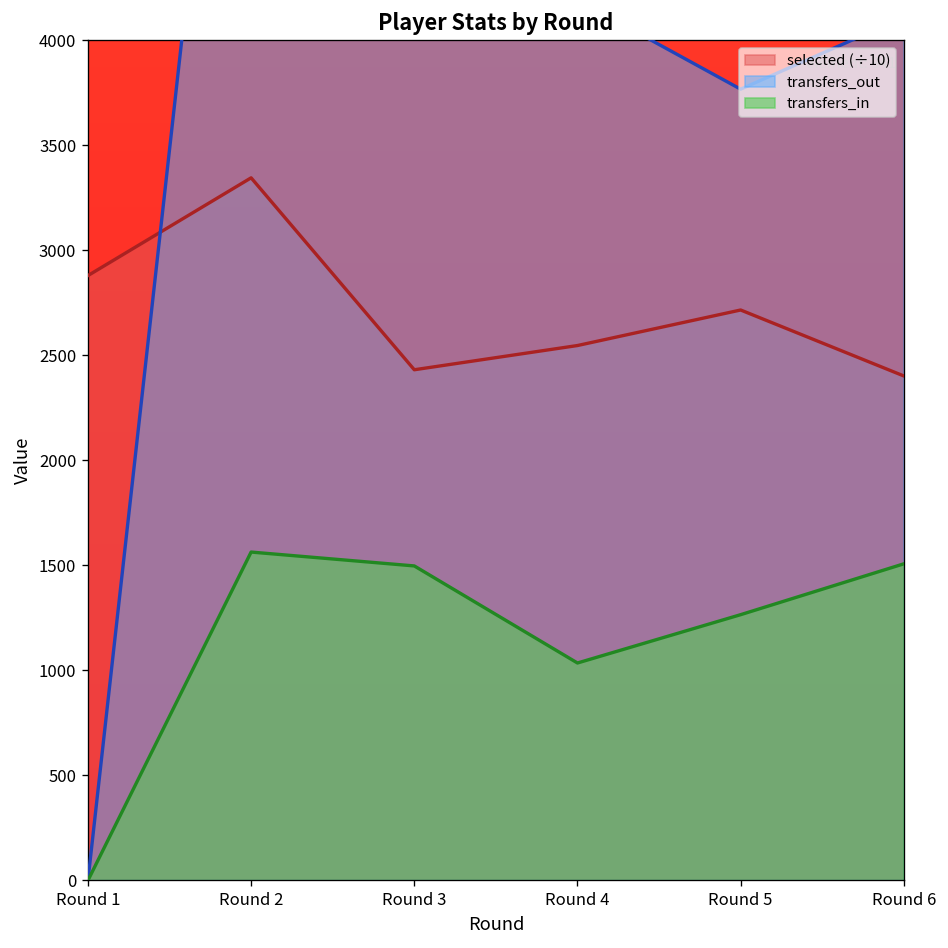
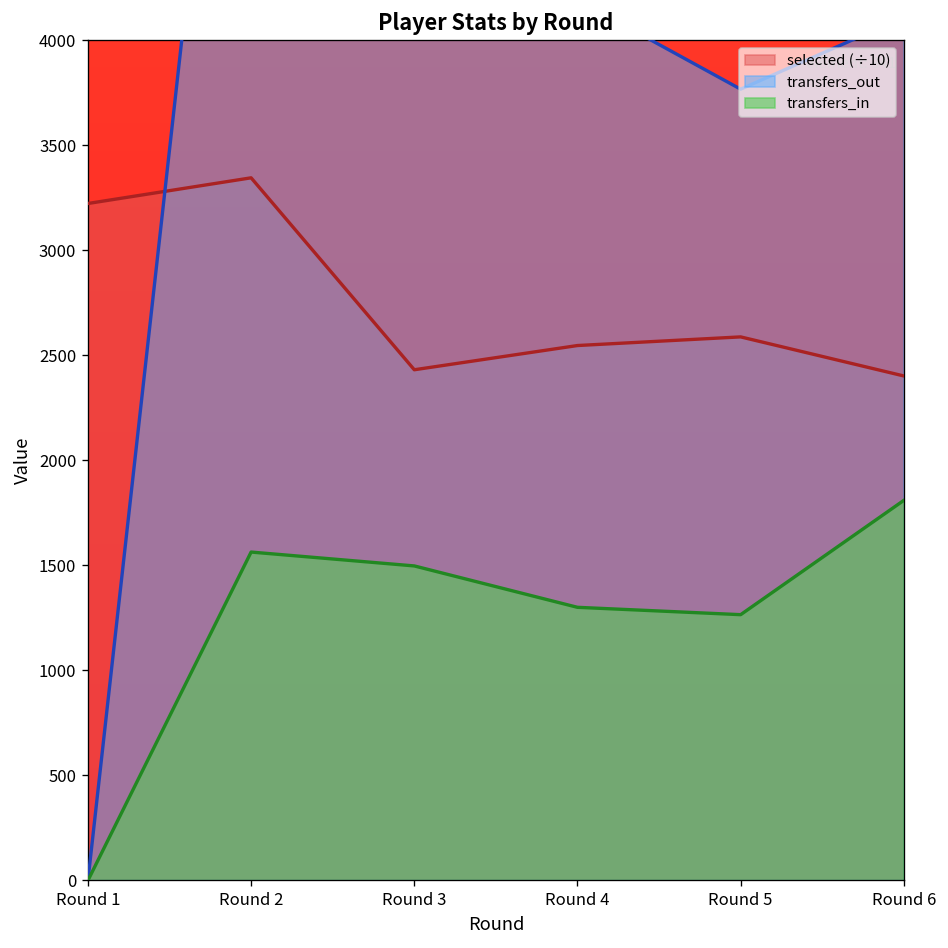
  {
    "selected (÷10)": {
-     "Round 1": 2880,
+     "Round 1": 3220,
      "Round 2": 3340,
      "Round 3": 2430,
      "Round 4": 2550,
-     "Round 5": 2720,
+     "Round 5": 2590,
      "Round 6": 2400
    },
    "transfers_in": {
      "Round 2": 1560,
      "Round 3": 1500,
-     "Round 4": 1040,
+     "Round 4": 1300,
      "Round 5": 1270,
-     "Round 6": 1510
+     "Round 6": 1810
    }
  }
